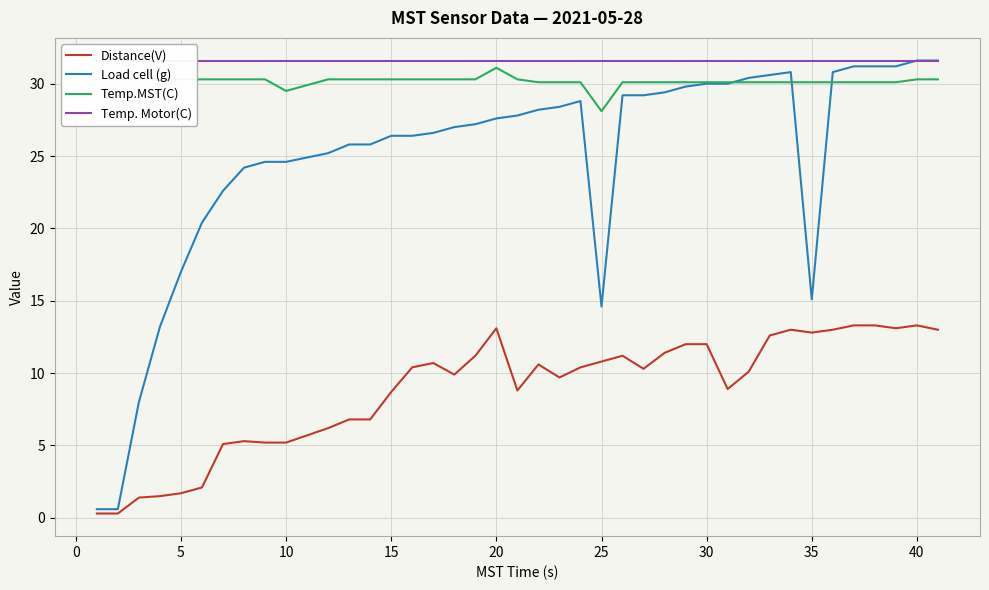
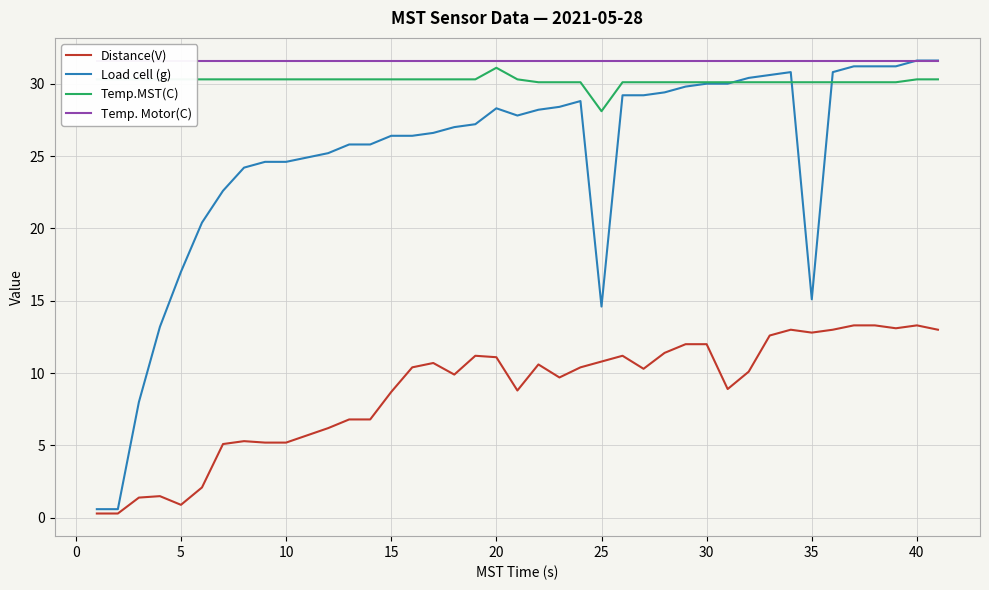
  {
    "Distance(V)": {
-     "5": 1.7,
+     "5": 0.9,
      "10": 5.2,
      "15": 8.7,
-     "20": 13.1,
+     "20": 11.1,
      "25": 10.8,
      "30": 12.0,
      "35": 12.8,
      "40": 13.3
    },
    "Load cell (g)": {
      "5": 17.0,
      "10": 24.6,
      "15": 26.4,
-     "20": 27.6,
+     "20": 28.3,
      "25": 14.6,
      "35": 15.1
    },
    "Temp.MST(C)": {
-     "10": 29.5,
+     "10": 30.3,
      "15": 30.3,
      "20": 31.1,
      "25": 28.1,
      "35": 30.1,
      "40": 30.3
    },
    "Temp. Motor(C)": {
      "10": 31.6,
      "15": 31.6,
      "20": 31.6,
      "25": 31.6,
      "30": 31.6,
      "35": 31.6
    }
  }
